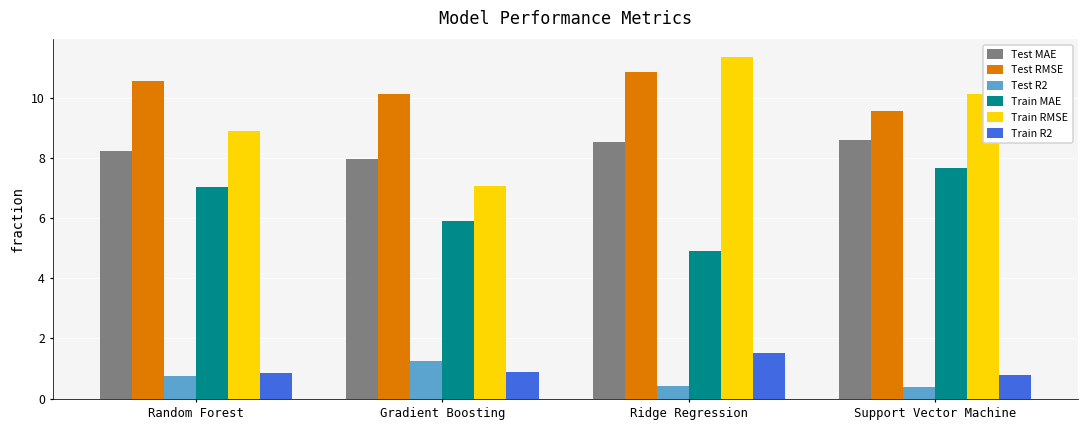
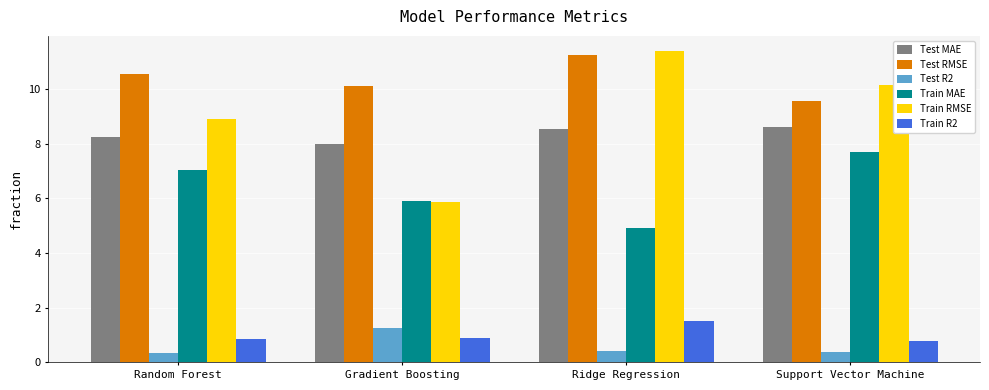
  {
    "Test MAE": {
      "Random Forest": 8.2,
      "Gradient Boosting": 8.0,
      "Ridge Regression": 8.5,
      "Support Vector Machine": 8.6
    },
    "Test RMSE": {
      "Random Forest": 10.6,
      "Gradient Boosting": 10.1,
-     "Ridge Regression": 10.9,
+     "Ridge Regression": 11.2,
      "Support Vector Machine": 9.6
    },
    "Test R2": {
-     "Random Forest": 0.8,
+     "Random Forest": 0.3,
      "Gradient Boosting": 1.2,
      "Ridge Regression": 0.4,
      "Support Vector Machine": 0.4
    },
    "Train MAE": {
      "Random Forest": 7.0,
      "Gradient Boosting": 5.9,
      "Ridge Regression": 4.9,
      "Support Vector Machine": 7.7
    },
    "Train RMSE": {
      "Random Forest": 8.9,
-     "Gradient Boosting": 7.1,
+     "Gradient Boosting": 5.9,
      "Ridge Regression": 11.4
    },
    "Train R2": {
      "Random Forest": 0.8,
      "Gradient Boosting": 0.9,
      "Ridge Regression": 1.5,
      "Support Vector Machine": 0.8
    }
  }
